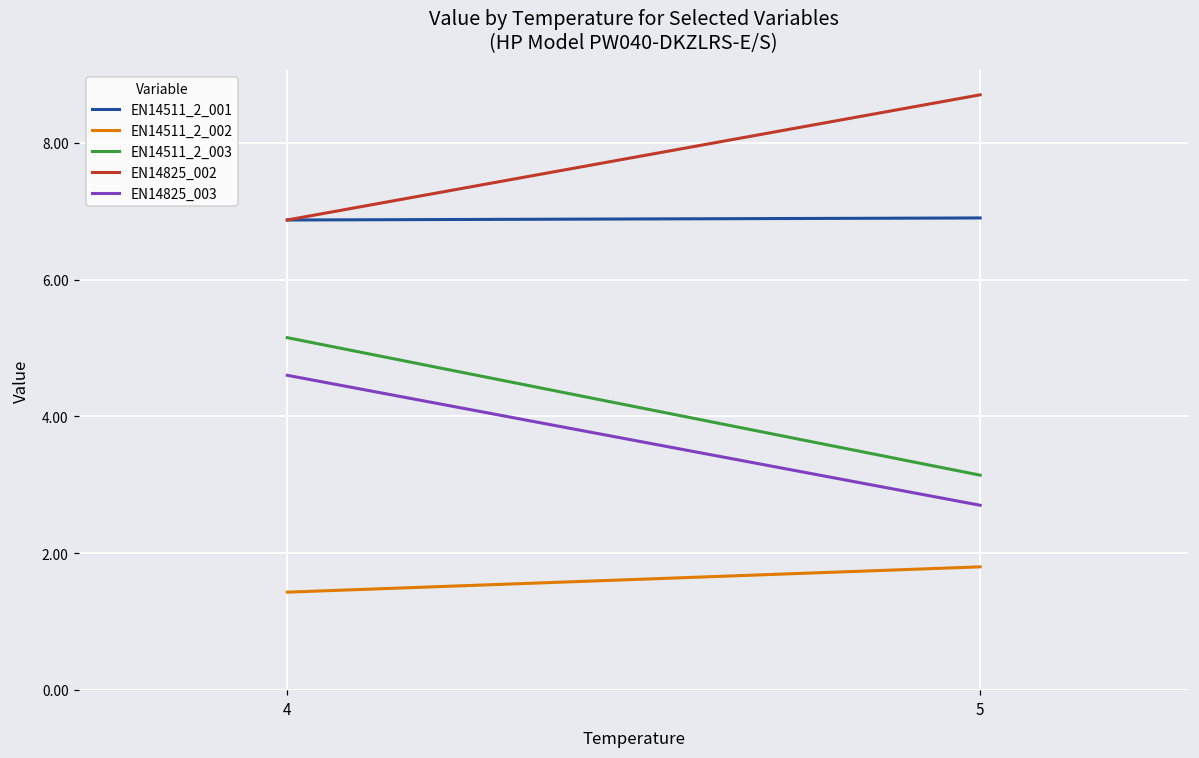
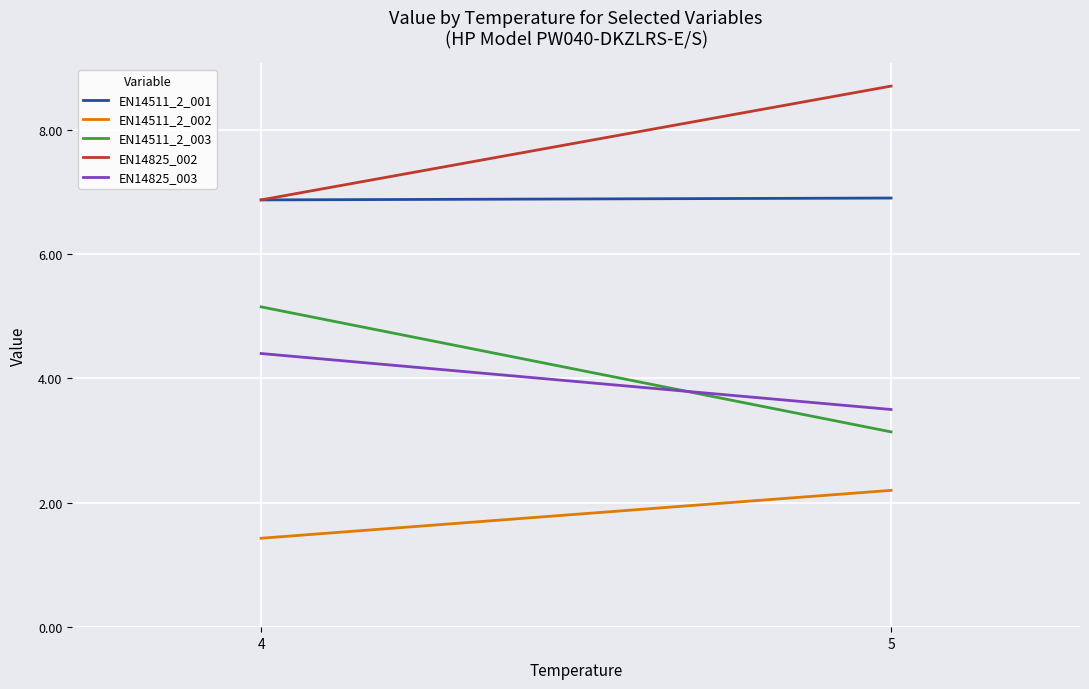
  {
    "EN14511_2_001": {
      "5": 6.9
    },
    "EN14511_2_002": {
      "4": 1.4,
-     "5": 1.8
+     "5": 2.2
    },
    "EN14511_2_003": {
      "4": 5.2,
      "5": 3.1
    },
    "EN14825_002": {
      "5": 8.7
    },
    "EN14825_003": {
-     "4": 4.6,
-     "5": 2.7
+     "4": 4.4,
+     "5": 3.5
    }
  }
